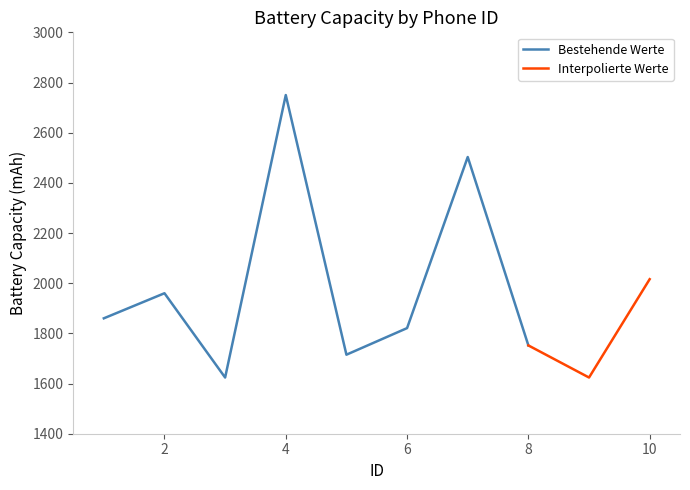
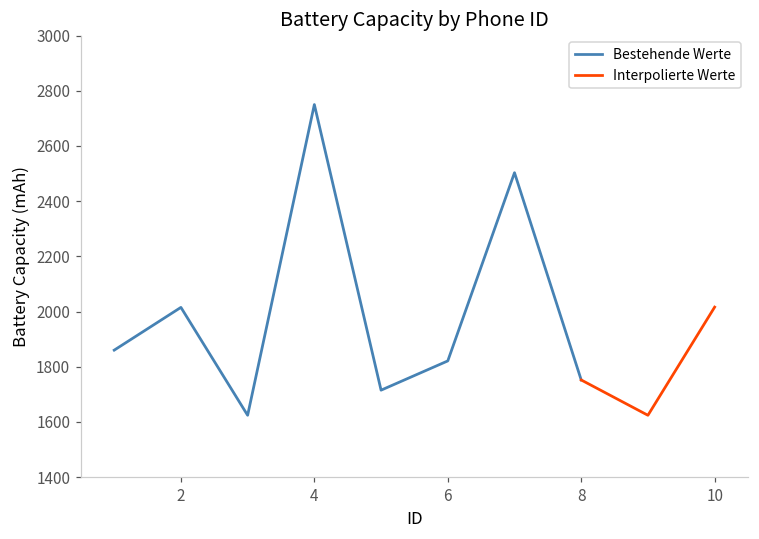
  {
    "Bestehende Werte": {
-     "2": 1960,
+     "2": 2020,
      "4": 2750,
      "6": 1820
    },
    "Interpolierte Werte": {
      "10": 2020
    }
  }
